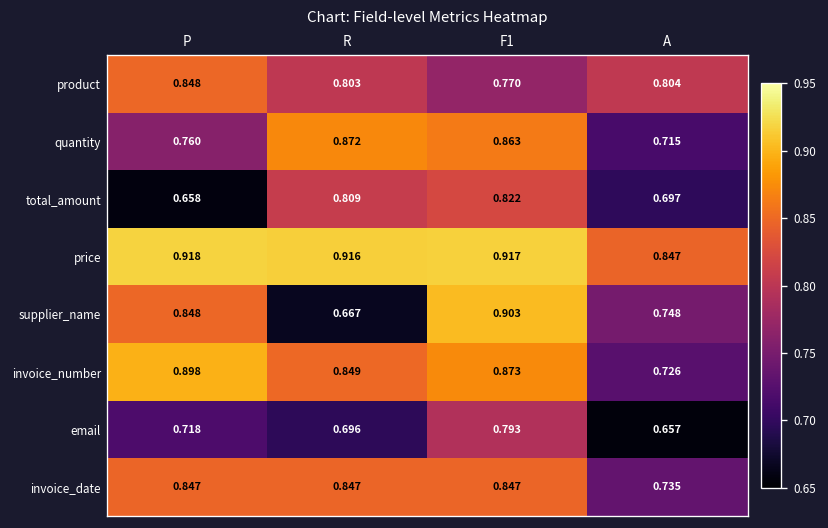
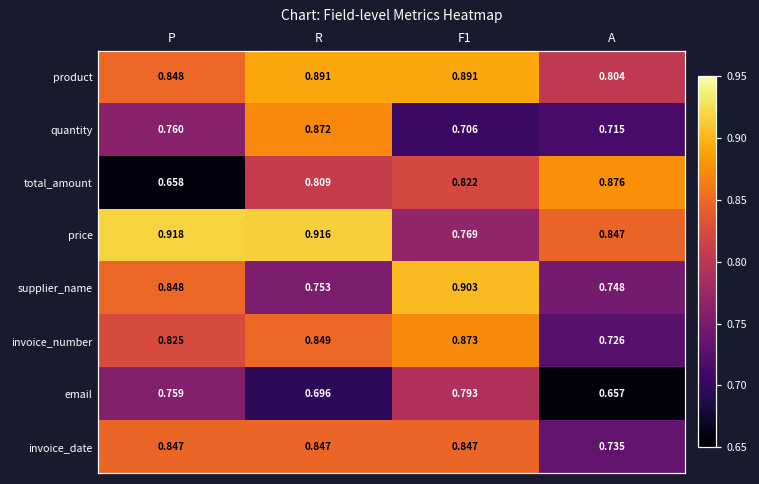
  {
    "product": {
      "P": 0.848,
-     "R": 0.803,
-     "F1": 0.770,
+     "R": 0.891,
+     "F1": 0.891,
      "A": 0.804
    },
    "quantity": {
      "P": 0.760,
      "R": 0.872,
-     "F1": 0.863,
+     "F1": 0.706,
      "A": 0.715
    },
    "total_amount": {
      "P": 0.658,
      "R": 0.809,
      "F1": 0.822,
-     "A": 0.697
+     "A": 0.876
    },
    "price": {
      "P": 0.918,
      "R": 0.916,
-     "F1": 0.917,
+     "F1": 0.769,
      "A": 0.847
    },
    "supplier_name": {
      "P": 0.848,
-     "R": 0.667,
+     "R": 0.753,
      "F1": 0.903,
      "A": 0.748
    },
    "invoice_number": {
-     "P": 0.898,
+     "P": 0.825,
      "R": 0.849,
      "F1": 0.873,
      "A": 0.726
    },
    "email": {
-     "P": 0.718,
+     "P": 0.759,
      "R": 0.696,
      "F1": 0.793,
      "A": 0.657
    },
    "invoice_date": {
      "P": 0.847,
      "R": 0.847,
      "F1": 0.847,
      "A": 0.735
    }
  }
